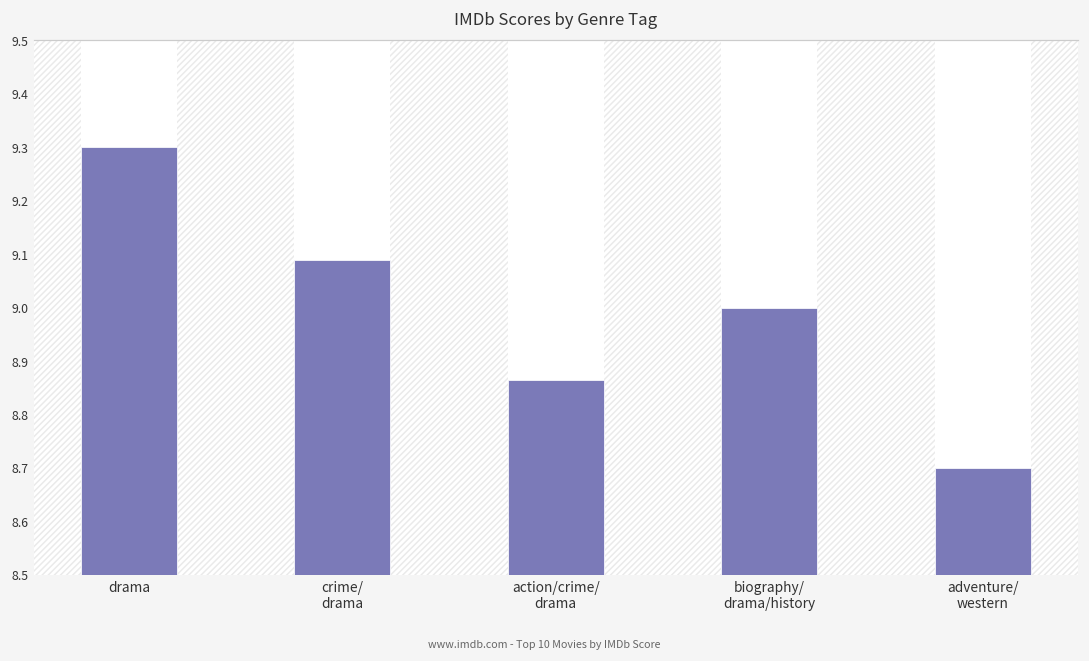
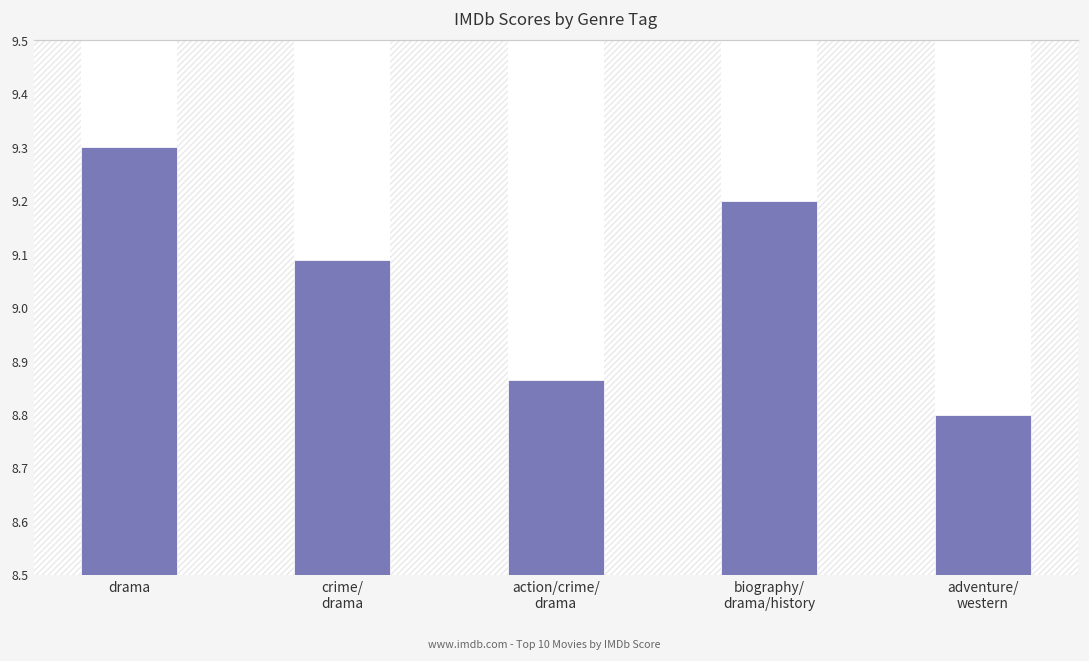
  {
    "drama": 9.3,
    "crime/ drama": 9.09,
    "action/crime/ drama": 8.87,
-   "biography/ drama/history": 9.0,
-   "adventure/ western": 8.7
+   "biography/ drama/history": 9.2,
+   "adventure/ western": 8.8
  }
